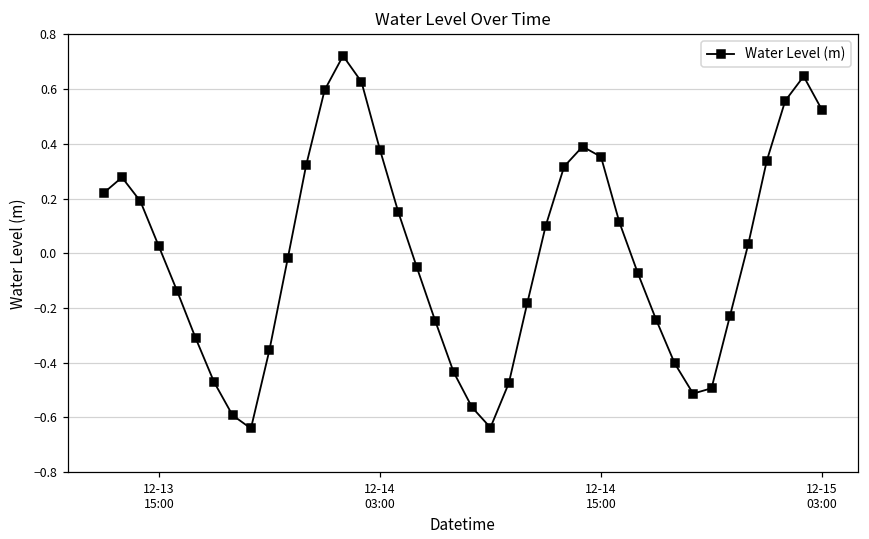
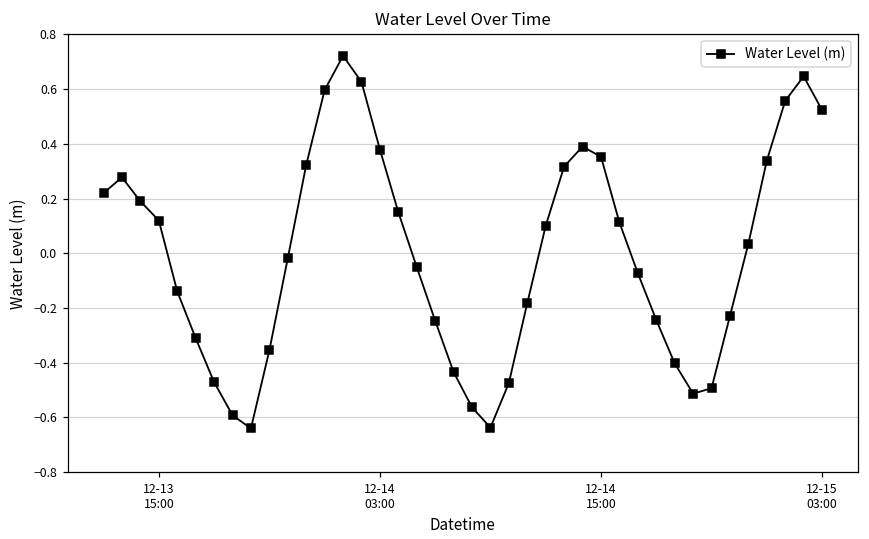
  {
-   "12-13 15:00": 0.03,
+   "12-13 15:00": 0.12,
    "12-14 03:00": 0.38,
    "12-14 15:00": 0.35,
    "12-15 03:00": 0.52
  }
